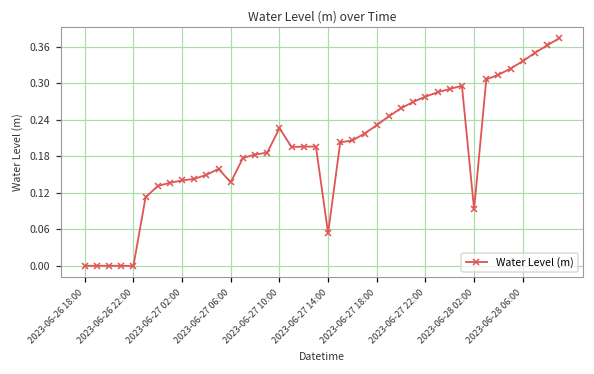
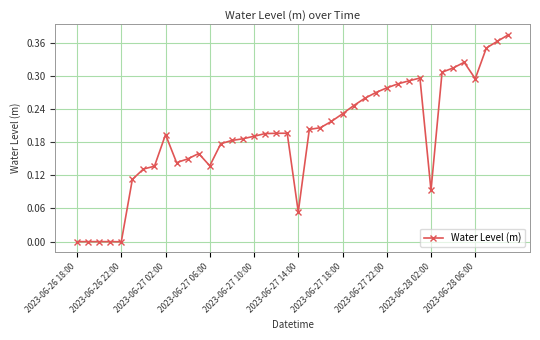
  {
    "2023-06-26 18:00": 0.00,
    "2023-06-26 22:00": 0.00,
-   "2023-06-27 02:00": 0.14,
+   "2023-06-27 02:00": 0.19,
    "2023-06-27 06:00": 0.14,
-   "2023-06-27 10:00": 0.23,
+   "2023-06-27 10:00": 0.19,
    "2023-06-27 14:00": 0.05,
    "2023-06-27 18:00": 0.23,
    "2023-06-27 22:00": 0.28,
    "2023-06-28 02:00": 0.09,
-   "2023-06-28 06:00": 0.34
+   "2023-06-28 06:00": 0.29
  }
